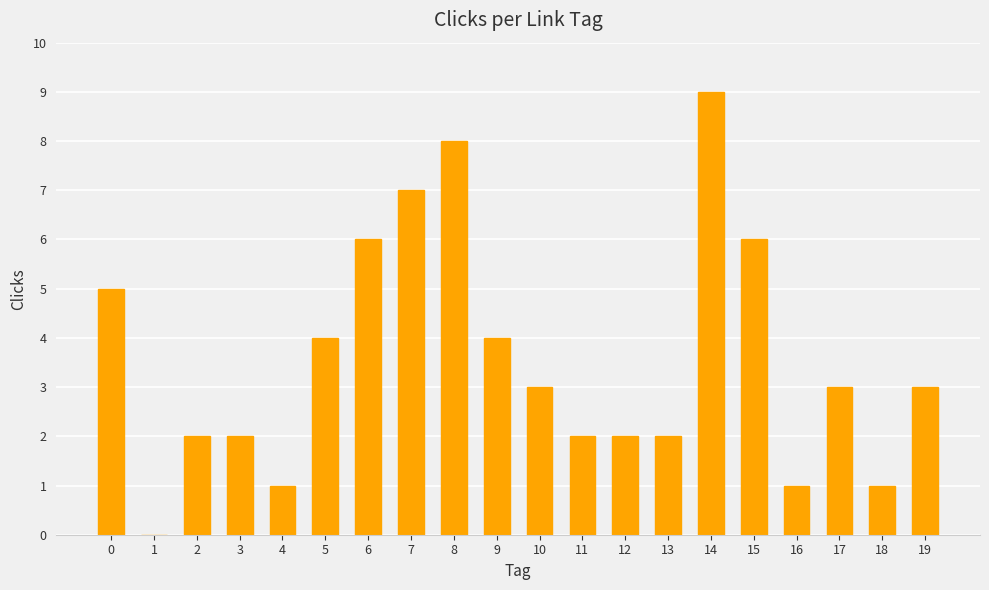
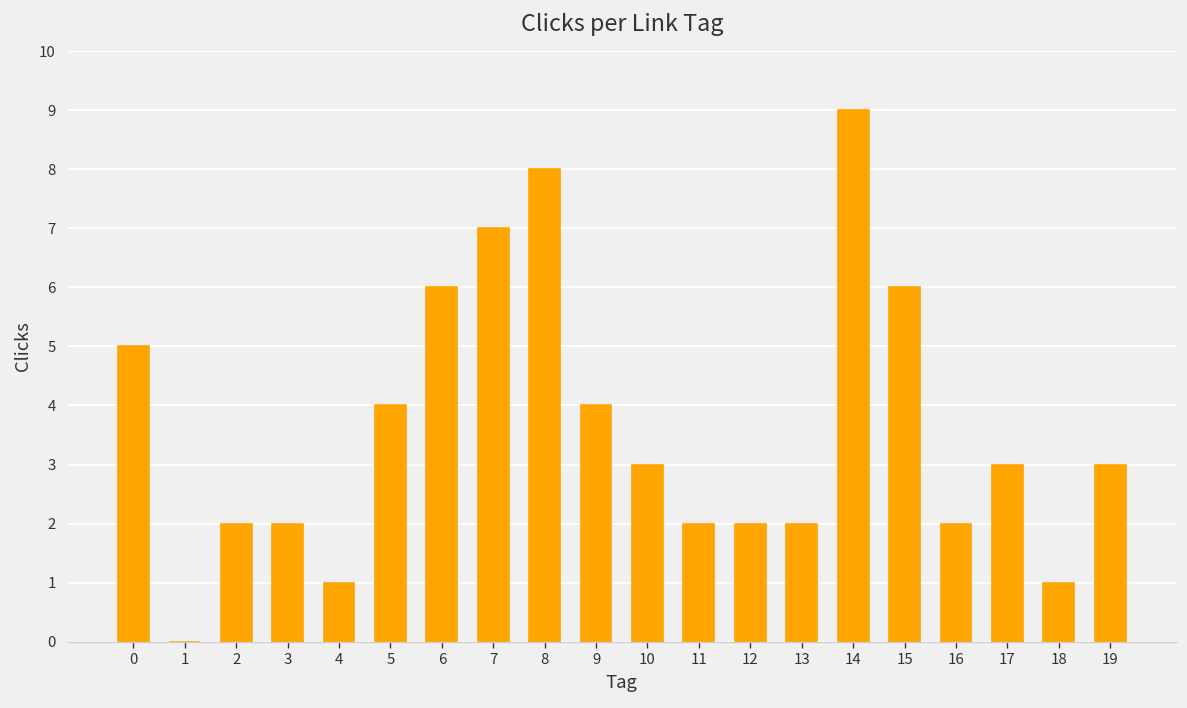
  {
    "0": 5,
    "1": 0,
    "2": 2,
    "3": 2,
    "4": 1,
    "5": 4,
    "6": 6,
    "7": 7,
    "8": 8,
    "9": 4,
    "10": 3,
    "11": 2,
    "12": 2,
    "13": 2,
    "14": 9,
    "15": 6,
-   "16": 1,
+   "16": 2,
    "17": 3,
    "18": 1,
    "19": 3
  }
